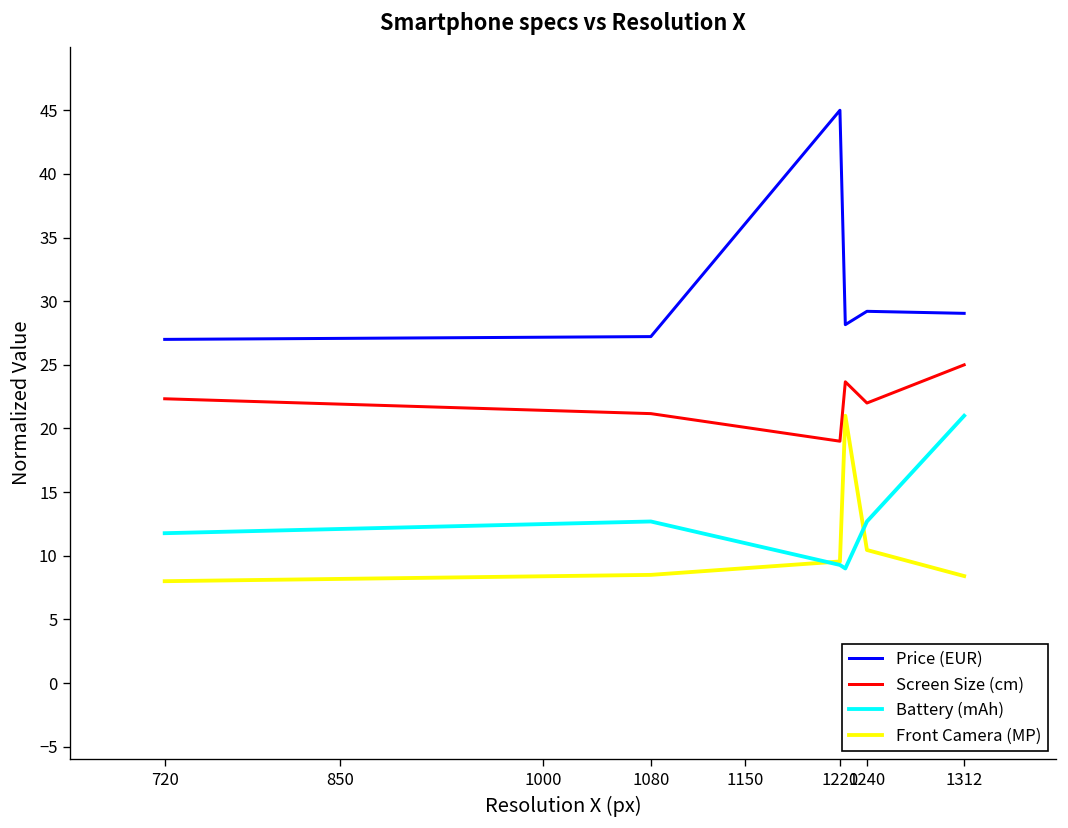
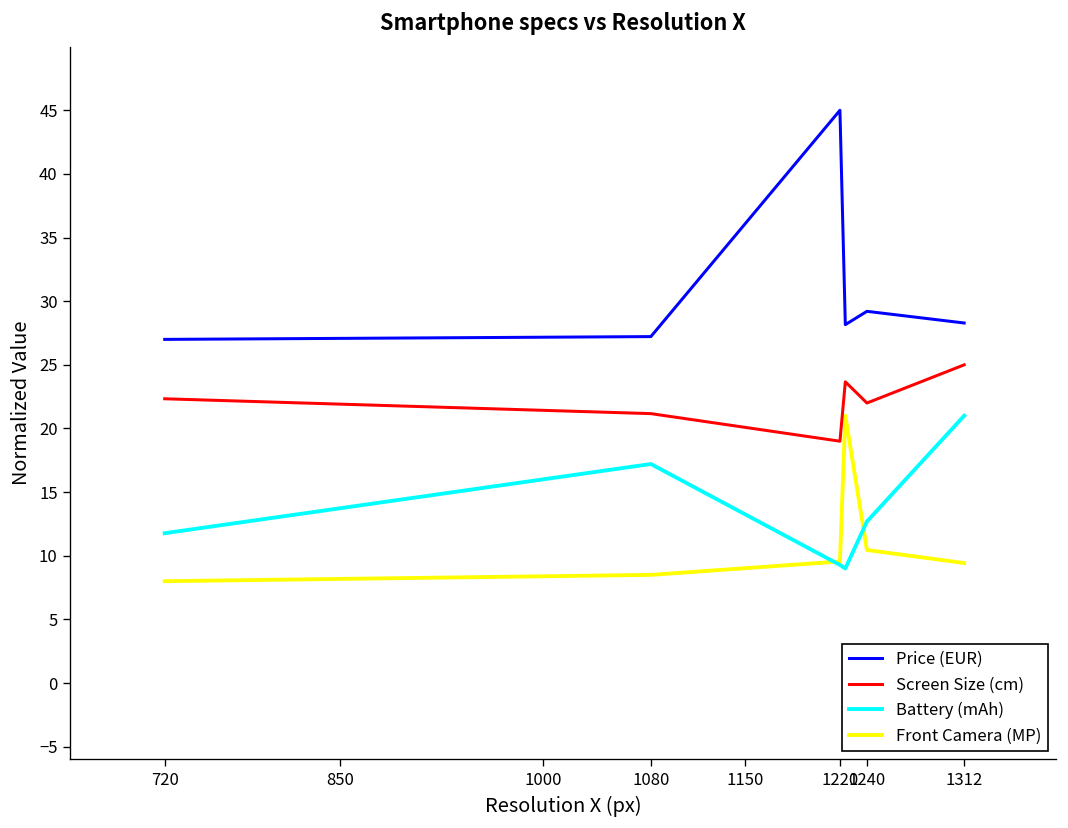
  {
    "Price (EUR)": {
      "720": 27.0,
      "1080": 27.2,
-     "1312": 29.0
+     "1312": 28.3
    },
    "Screen Size (cm)": {
      "720": 22.3,
      "1080": 21.2,
      "1312": 25.0
    },
    "Battery (mAh)": {
      "720": 11.8,
-     "1080": 12.7,
+     "1080": 17.2,
      "1312": 21.0
    },
    "Front Camera (MP)": {
      "720": 8.0,
      "1080": 8.5,
-     "1312": 8.4
+     "1312": 9.4
    }
  }
